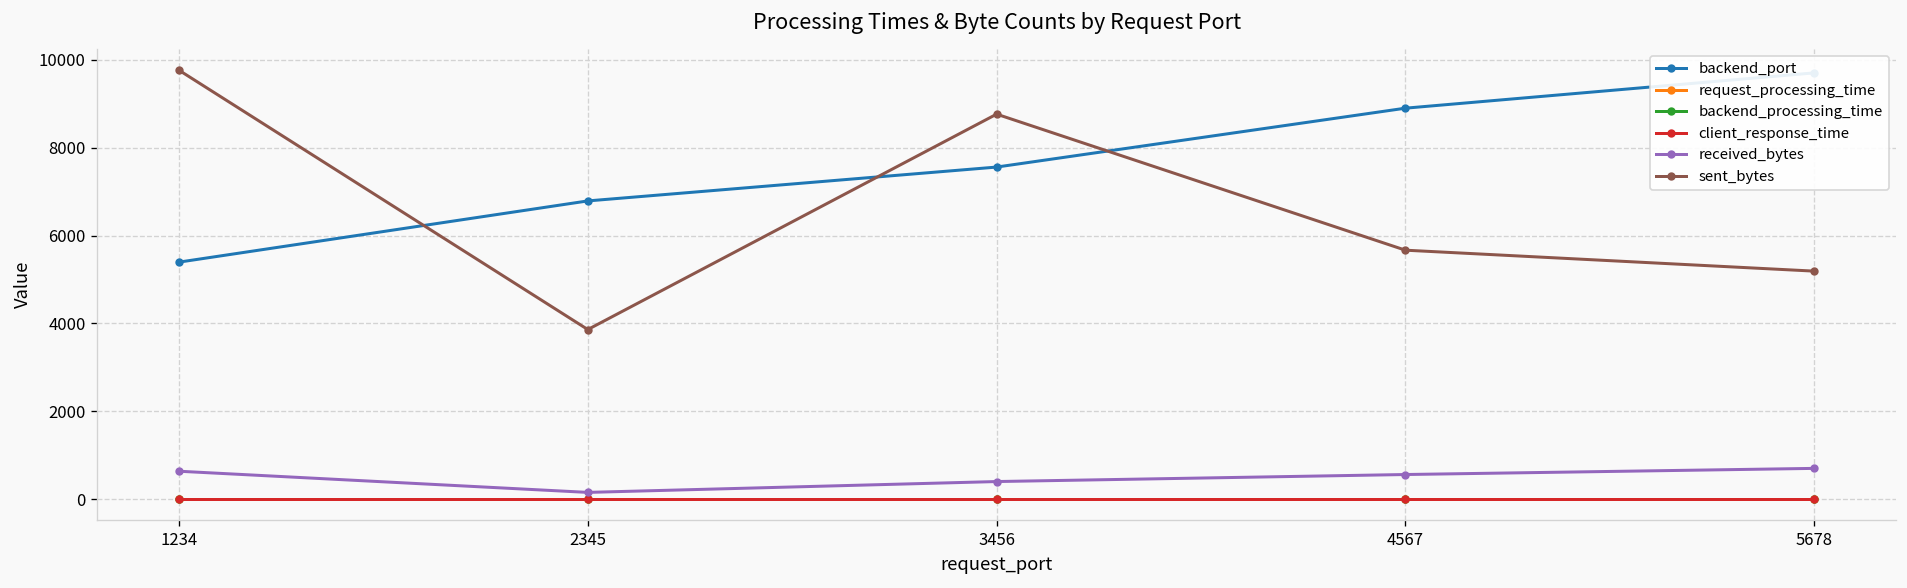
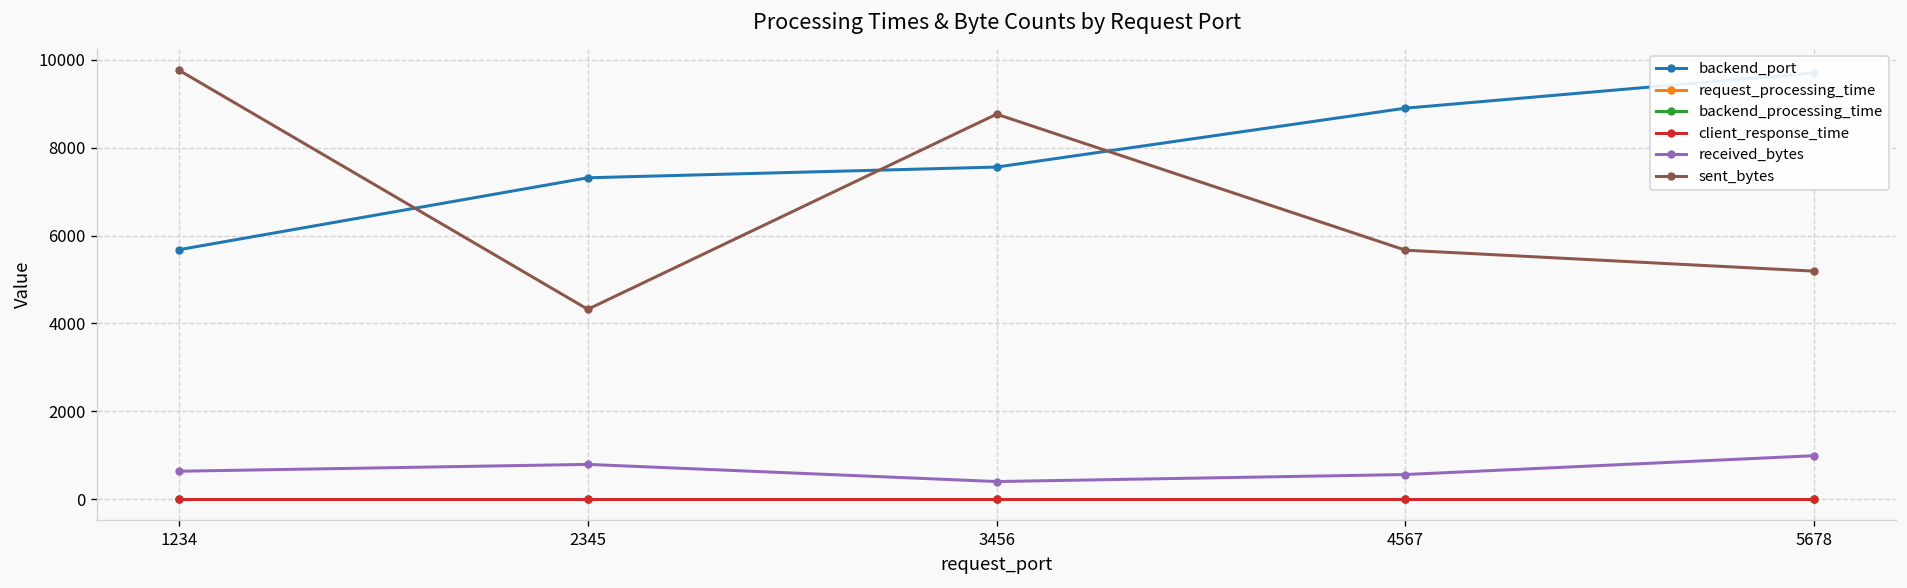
  {
    "backend_port": {
-     "1234": 5400,
-     "2345": 6800,
+     "1234": 5700,
+     "2345": 7300,
      "3456": 7600,
      "4567": 8900
    },
    "client_response_time": {
      "1234": 0,
      "2345": 0,
      "3456": 0,
      "4567": 0,
      "5678": 0
    },
    "received_bytes": {
      "1234": 600,
-     "2345": 200,
+     "2345": 800,
      "3456": 400,
      "4567": 600,
-     "5678": 700
+     "5678": 1000
    },
    "sent_bytes": {
      "1234": 9800,
-     "2345": 3900,
+     "2345": 4300,
      "3456": 8800,
      "4567": 5700,
      "5678": 5200
    }
  }
